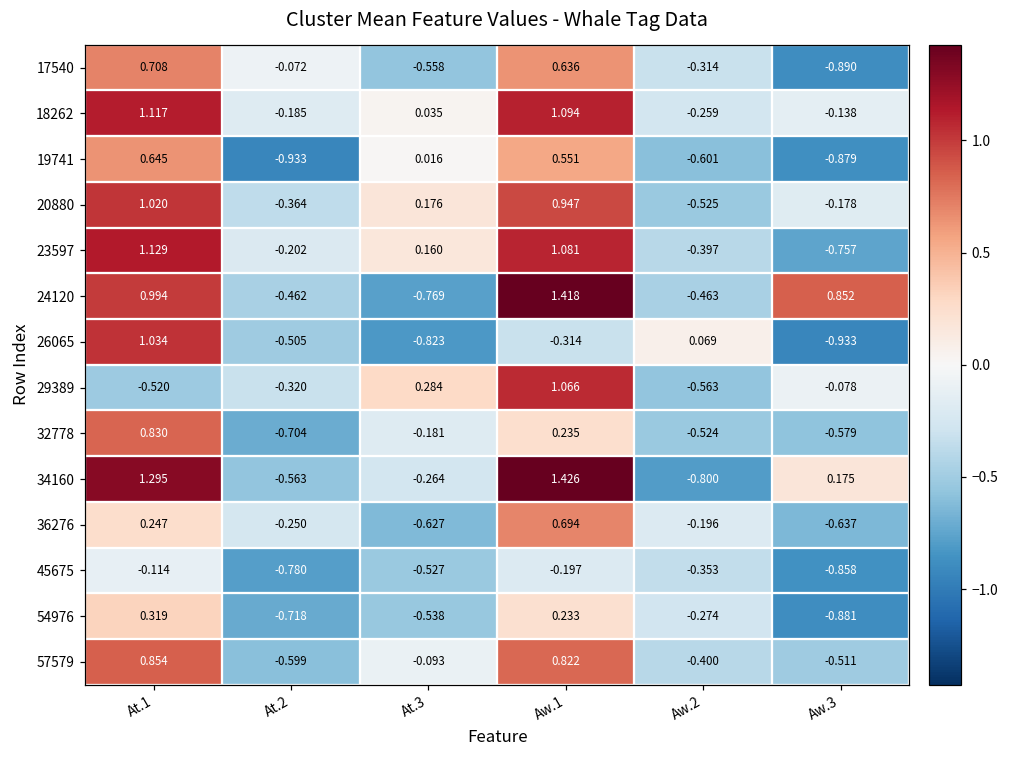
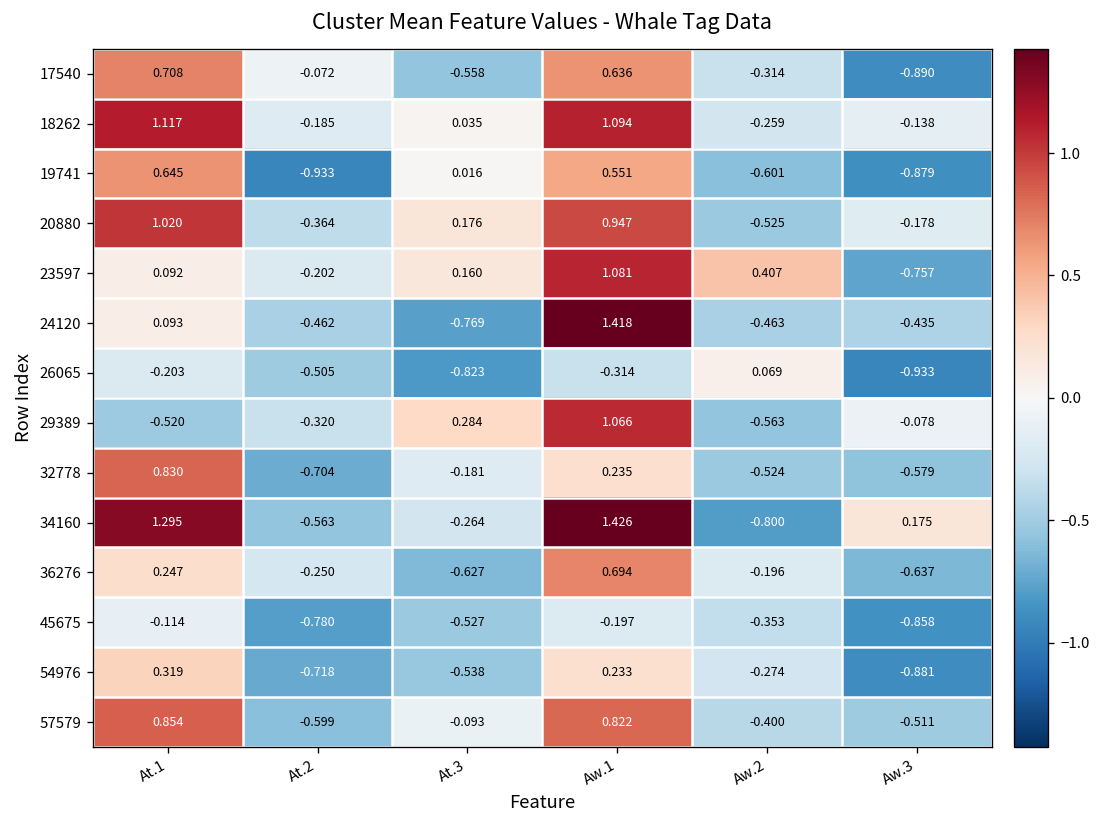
  {
    "17540": {
      "At.1": 0.708,
      "At.2": -0.072,
      "At.3": -0.558,
      "Aw.1": 0.636,
      "Aw.2": -0.314,
      "Aw.3": -0.890
    },
    "18262": {
      "At.1": 1.117,
      "At.2": -0.185,
      "At.3": 0.035,
      "Aw.1": 1.094,
      "Aw.2": -0.259,
      "Aw.3": -0.138
    },
    "19741": {
      "At.1": 0.645,
      "At.2": -0.933,
      "At.3": 0.016,
      "Aw.1": 0.551,
      "Aw.2": -0.601,
      "Aw.3": -0.879
    },
    "20880": {
      "At.1": 1.020,
      "At.2": -0.364,
      "At.3": 0.176,
      "Aw.1": 0.947,
      "Aw.2": -0.525,
      "Aw.3": -0.178
    },
    "23597": {
-     "At.1": 1.129,
+     "At.1": 0.092,
      "At.2": -0.202,
      "At.3": 0.160,
      "Aw.1": 1.081,
-     "Aw.2": -0.397,
+     "Aw.2": 0.407,
      "Aw.3": -0.757
    },
    "24120": {
-     "At.1": 0.994,
+     "At.1": 0.093,
      "At.2": -0.462,
      "At.3": -0.769,
      "Aw.1": 1.418,
      "Aw.2": -0.463,
-     "Aw.3": 0.852
+     "Aw.3": -0.435
    },
    "26065": {
-     "At.1": 1.034,
+     "At.1": -0.203,
      "At.2": -0.505,
      "At.3": -0.823,
      "Aw.1": -0.314,
      "Aw.2": 0.069,
      "Aw.3": -0.933
    },
    "29389": {
      "At.1": -0.520,
      "At.2": -0.320,
      "At.3": 0.284,
      "Aw.1": 1.066,
      "Aw.2": -0.563,
      "Aw.3": -0.078
    },
    "32778": {
      "At.1": 0.830,
      "At.2": -0.704,
      "At.3": -0.181,
      "Aw.1": 0.235,
      "Aw.2": -0.524,
      "Aw.3": -0.579
    },
    "34160": {
      "At.1": 1.295,
      "At.2": -0.563,
      "At.3": -0.264,
      "Aw.1": 1.426,
      "Aw.2": -0.800,
      "Aw.3": 0.175
    },
    "36276": {
      "At.1": 0.247,
      "At.2": -0.250,
      "At.3": -0.627,
      "Aw.1": 0.694,
      "Aw.2": -0.196,
      "Aw.3": -0.637
    },
    "45675": {
      "At.1": -0.114,
      "At.2": -0.780,
      "At.3": -0.527,
      "Aw.1": -0.197,
      "Aw.2": -0.353,
      "Aw.3": -0.858
    },
    "54976": {
      "At.1": 0.319,
      "At.2": -0.718,
      "At.3": -0.538,
      "Aw.1": 0.233,
      "Aw.2": -0.274,
      "Aw.3": -0.881
    },
    "57579": {
      "At.1": 0.854,
      "At.2": -0.599,
      "At.3": -0.093,
      "Aw.1": 0.822,
      "Aw.2": -0.400,
      "Aw.3": -0.511
    }
  }
